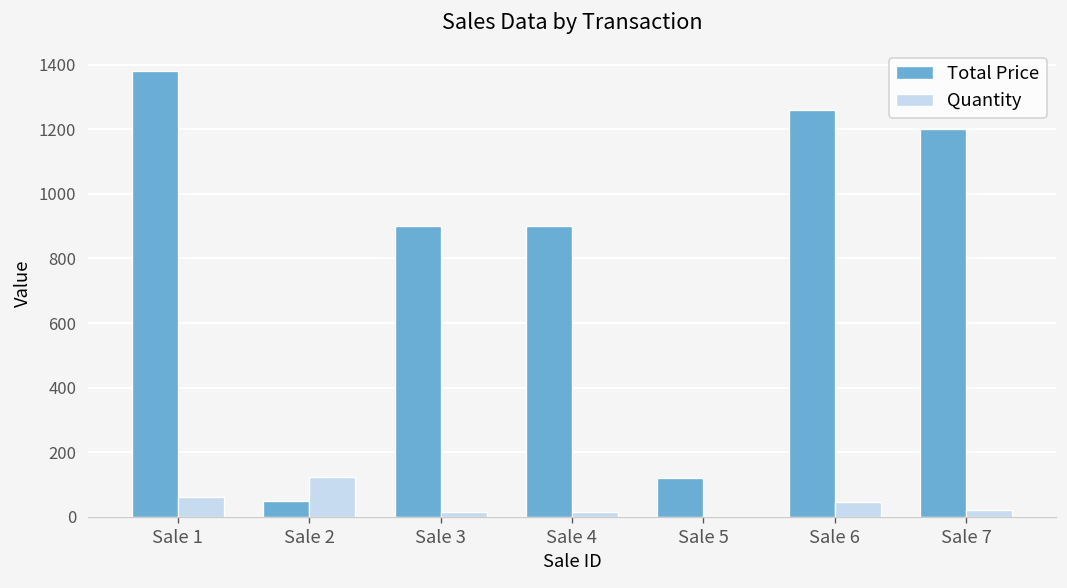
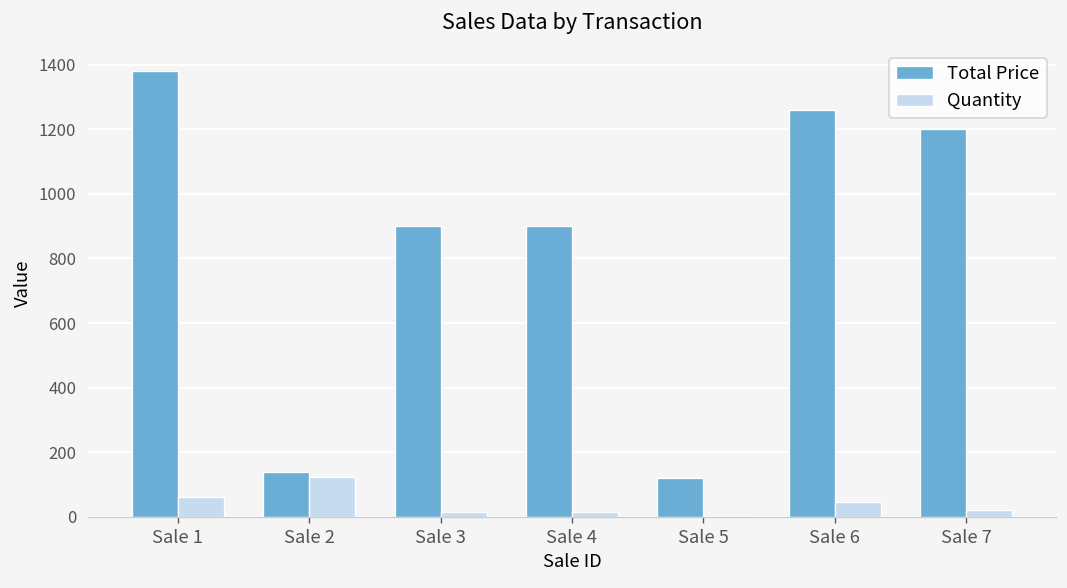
  {
    "Total Price": {
      "Sale 1": 1380,
-     "Sale 2": 50,
+     "Sale 2": 140,
      "Sale 3": 900,
      "Sale 4": 900,
      "Sale 5": 120,
      "Sale 6": 1260,
      "Sale 7": 1200
    },
    "Quantity": {
      "Sale 1": 60,
      "Sale 2": 120,
      "Sale 3": 20,
      "Sale 4": 20,
      "Sale 6": 50,
      "Sale 7": 20
    }
  }
